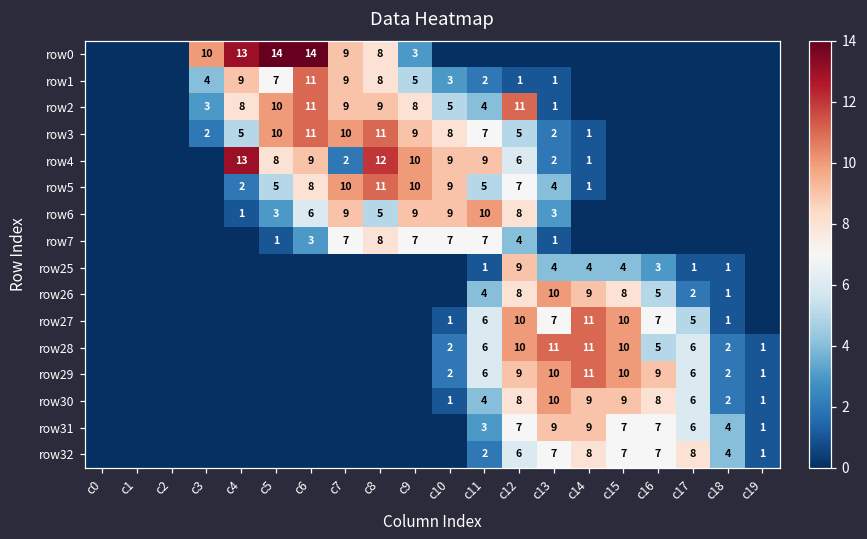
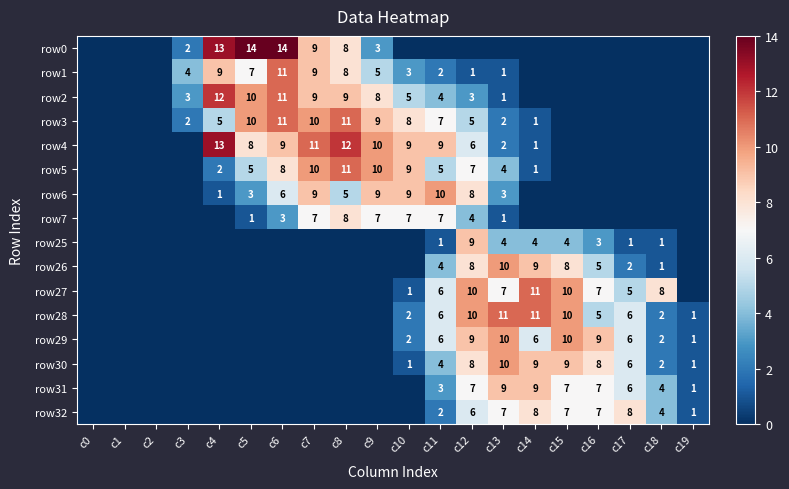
  {
    "row0": {
-     "c3": 10,
+     "c3": 2,
      "c4": 13,
      "c5": 14,
      "c6": 14,
      "c7": 9,
      "c8": 8,
      "c9": 3
    },
    "row1": {
      "c3": 4,
      "c4": 9,
      "c5": 7,
      "c6": 11,
      "c7": 9,
      "c8": 8,
      "c9": 5,
      "c10": 3,
      "c11": 2,
      "c12": 1,
      "c13": 1
    },
    "row2": {
      "c3": 3,
-     "c4": 8,
+     "c4": 12,
      "c5": 10,
      "c6": 11,
      "c7": 9,
      "c8": 9,
      "c9": 8,
      "c10": 5,
      "c11": 4,
-     "c12": 11,
+     "c12": 3,
      "c13": 1
    },
    "row3": {
      "c3": 2,
      "c4": 5,
      "c5": 10,
      "c6": 11,
      "c7": 10,
      "c8": 11,
      "c9": 9,
      "c10": 8,
      "c11": 7,
      "c12": 5,
      "c13": 2,
      "c14": 1
    },
    "row4": {
      "c4": 13,
      "c5": 8,
      "c6": 9,
-     "c7": 2,
+     "c7": 11,
      "c8": 12,
      "c9": 10,
      "c10": 9,
      "c11": 9,
      "c12": 6,
      "c13": 2,
      "c14": 1
    },
    "row5": {
      "c4": 2,
      "c5": 5,
      "c6": 8,
      "c7": 10,
      "c8": 11,
      "c9": 10,
      "c10": 9,
      "c11": 5,
      "c12": 7,
      "c13": 4,
      "c14": 1
    },
    "row6": {
      "c4": 1,
      "c5": 3,
      "c6": 6,
      "c7": 9,
      "c8": 5,
      "c9": 9,
      "c10": 9,
      "c11": 10,
      "c12": 8,
      "c13": 3
    },
    "row7": {
      "c5": 1,
      "c6": 3,
      "c7": 7,
      "c8": 8,
      "c9": 7,
      "c10": 7,
      "c11": 7,
      "c12": 4,
      "c13": 1
    },
    "row25": {
      "c11": 1,
      "c12": 9,
      "c13": 4,
      "c14": 4,
      "c15": 4,
      "c16": 3,
      "c17": 1,
      "c18": 1
    },
    "row26": {
      "c11": 4,
      "c12": 8,
      "c13": 10,
      "c14": 9,
      "c15": 8,
      "c16": 5,
      "c17": 2,
      "c18": 1
    },
    "row27": {
      "c10": 1,
      "c11": 6,
      "c12": 10,
      "c13": 7,
      "c14": 11,
      "c15": 10,
      "c16": 7,
      "c17": 5,
-     "c18": 1
+     "c18": 8
    },
    "row28": {
      "c10": 2,
      "c11": 6,
      "c12": 10,
      "c13": 11,
      "c14": 11,
      "c15": 10,
      "c16": 5,
      "c17": 6,
      "c18": 2,
      "c19": 1
    },
    "row29": {
      "c10": 2,
      "c11": 6,
      "c12": 9,
      "c13": 10,
-     "c14": 11,
+     "c14": 6,
      "c15": 10,
      "c16": 9,
      "c17": 6,
      "c18": 2,
      "c19": 1
    },
    "row30": {
      "c10": 1,
      "c11": 4,
      "c12": 8,
      "c13": 10,
      "c14": 9,
      "c15": 9,
      "c16": 8,
      "c17": 6,
      "c18": 2,
      "c19": 1
    },
    "row31": {
      "c11": 3,
      "c12": 7,
      "c13": 9,
      "c14": 9,
      "c15": 7,
      "c16": 7,
      "c17": 6,
      "c18": 4,
      "c19": 1
    },
    "row32": {
      "c11": 2,
      "c12": 6,
      "c13": 7,
      "c14": 8,
      "c15": 7,
      "c16": 7,
      "c17": 8,
      "c18": 4,
      "c19": 1
    }
  }
